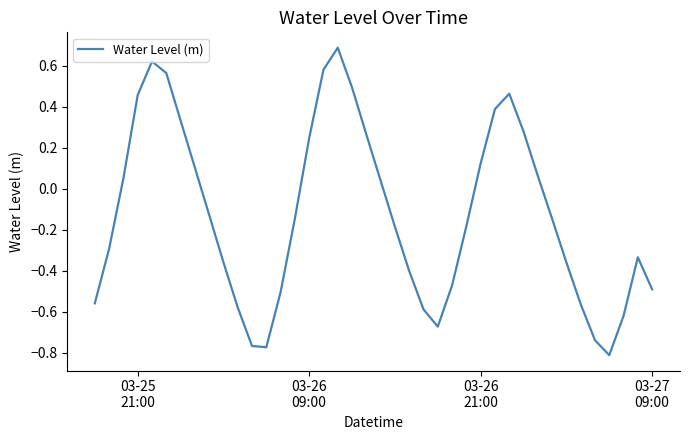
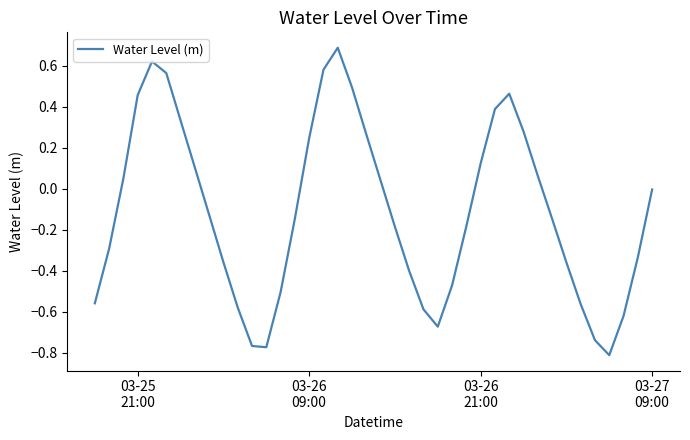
  {
    "03-25 21:00": 0.46,
    "03-26 09:00": 0.25,
    "03-26 21:00": 0.12,
-   "03-27 09:00": -0.49
+   "03-27 09:00": 0.00
  }
